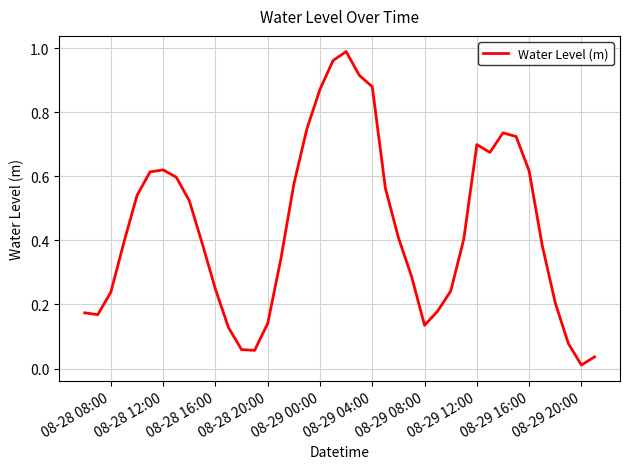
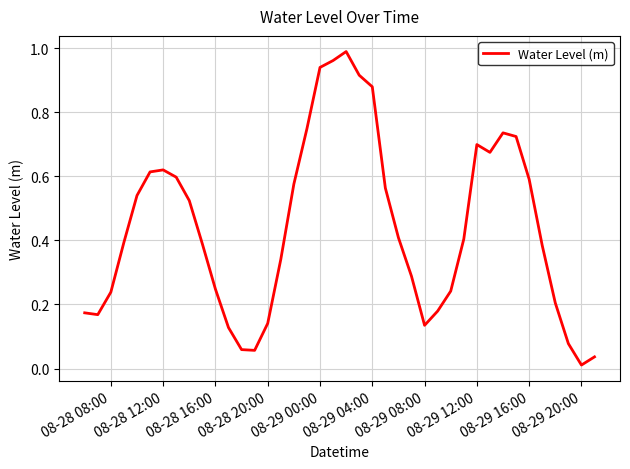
  {
    "08-28 08:00": 0.24,
    "08-28 12:00": 0.62,
    "08-28 16:00": 0.25,
    "08-28 20:00": 0.14,
-   "08-29 00:00": 0.87,
+   "08-29 00:00": 0.94,
    "08-29 04:00": 0.88,
    "08-29 08:00": 0.13,
    "08-29 12:00": 0.70,
-   "08-29 16:00": 0.62,
+   "08-29 16:00": 0.59,
    "08-29 20:00": 0.01
  }
